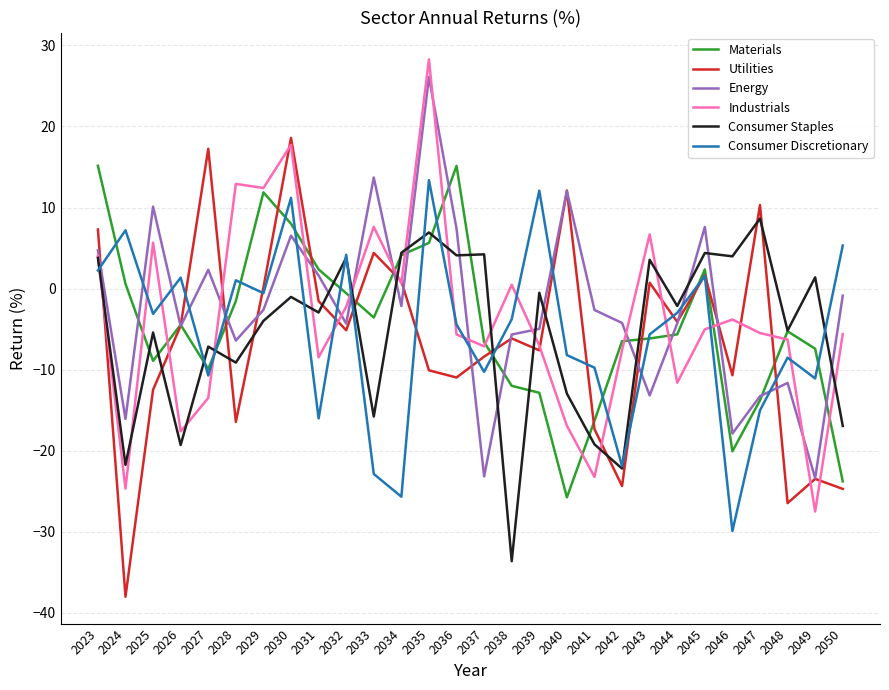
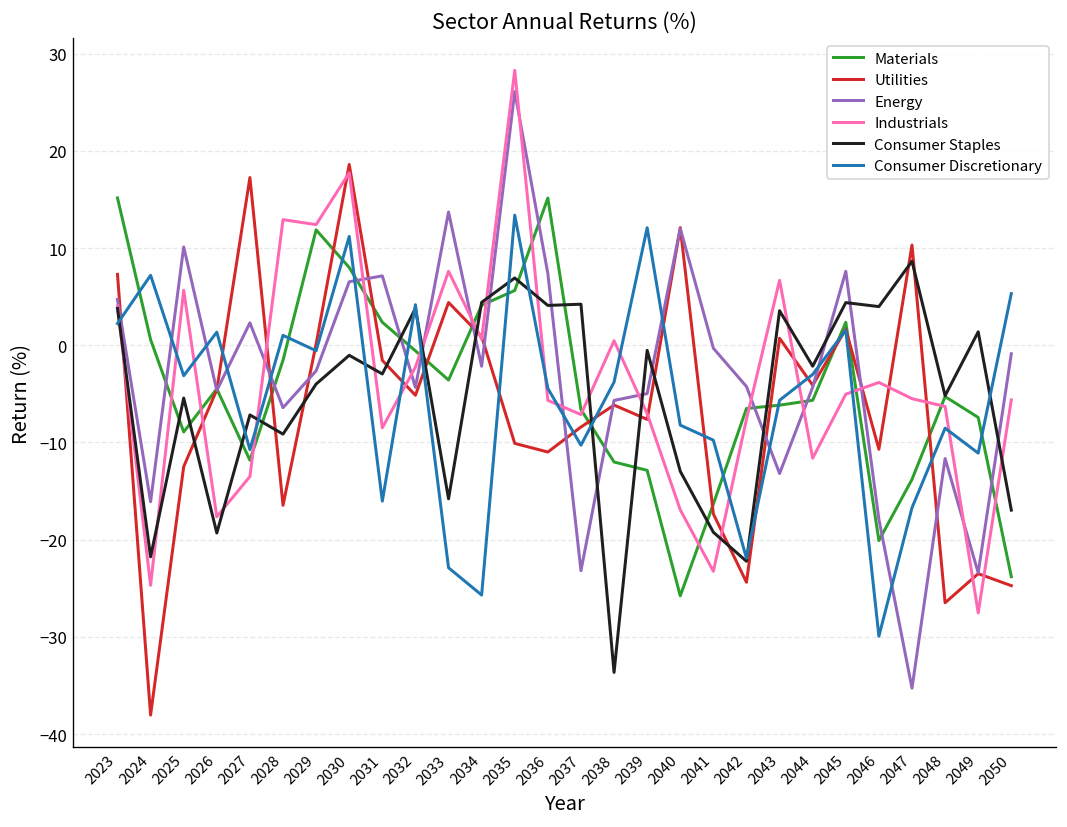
  {
    "Materials": {
      "2023": 15,
      "2024": 1,
      "2025": -9,
-     "2027": -10,
+     "2027": -12,
      "2028": -2,
      "2029": 12,
      "2030": 8,
      "2031": 2,
      "2032": -1,
      "2033": -4,
      "2035": 6,
      "2036": 15,
      "2037": -7,
      "2038": -12,
      "2039": -13,
      "2040": -26,
      "2041": -16,
      "2042": -7,
      "2043": -6,
      "2044": -6,
      "2045": 2,
      "2046": -20,
      "2047": -14,
      "2049": -7,
      "2050": -24
    },
    "Utilities": {
      "2023": 7,
      "2024": -38,
      "2025": -12,
      "2027": 17,
      "2028": -16,
      "2029": 0,
      "2030": 19,
      "2031": -2,
      "2032": -5,
      "2033": 4,
      "2035": -10,
      "2036": -11,
      "2037": -8,
      "2038": -6,
      "2039": -8,
      "2041": -17,
      "2042": -24,
      "2043": 1,
      "2046": -11,
      "2047": 10,
      "2048": -26,
      "2050": -25
    },
    "Energy": {
      "2023": 5,
      "2024": -16,
      "2025": 10,
      "2027": 2,
      "2028": -6,
      "2029": -3,
      "2030": 7,
-     "2031": 2,
+     "2031": 7,
      "2032": -4,
      "2033": 14,
      "2034": -2,
      "2035": 26,
      "2036": 7,
      "2037": -23,
      "2038": -6,
      "2039": -5,
-     "2041": -3,
+     "2041": 0,
      "2042": -4,
      "2043": -13,
      "2045": 8,
      "2046": -18,
-     "2047": -13,
+     "2047": -35,
      "2048": -12,
      "2050": -1
    },
    "Industrials": {
      "2024": -25,
      "2025": 6,
      "2026": -18,
      "2027": -13,
      "2028": 13,
      "2029": 12,
      "2030": 18,
      "2031": -8,
      "2032": -2,
      "2033": 8,
      "2035": 28,
      "2036": -6,
      "2037": -7,
      "2038": 0,
      "2039": -7,
      "2040": -17,
      "2041": -23,
      "2042": -8,
      "2043": 7,
      "2044": -12,
      "2045": -5,
      "2046": -4,
      "2047": -5,
      "2048": -6,
      "2049": -28,
      "2050": -6
    },
    "Consumer Staples": {
      "2024": -22,
      "2025": -5,
      "2026": -19,
      "2027": -7,
      "2028": -9,
      "2029": -4,
      "2030": -1,
      "2031": -3,
      "2032": 4,
      "2033": -16,
      "2035": 7,
      "2036": 4,
      "2037": 4,
      "2038": -34,
      "2039": -1,
      "2040": -13,
      "2041": -19,
      "2042": -22,
      "2043": 4,
      "2044": -2,
      "2045": 4,
      "2046": 4,
      "2047": 9,
      "2049": 1,
      "2050": -17
    },
    "Consumer Discretionary": {
      "2023": 2,
      "2024": 7,
      "2025": -3,
      "2026": 1,
      "2027": -11,
      "2028": 1,
      "2029": -1,
      "2030": 11,
      "2031": -16,
      "2032": 4,
      "2033": -23,
      "2034": -26,
      "2035": 13,
      "2036": -4,
      "2037": -10,
      "2038": -4,
      "2039": 12,
      "2040": -8,
      "2041": -10,
      "2042": -22,
      "2043": -6,
      "2044": -3,
      "2046": -30,
-     "2047": -15,
+     "2047": -17,
      "2048": -9,
      "2049": -11,
      "2050": 5
    }
  }
